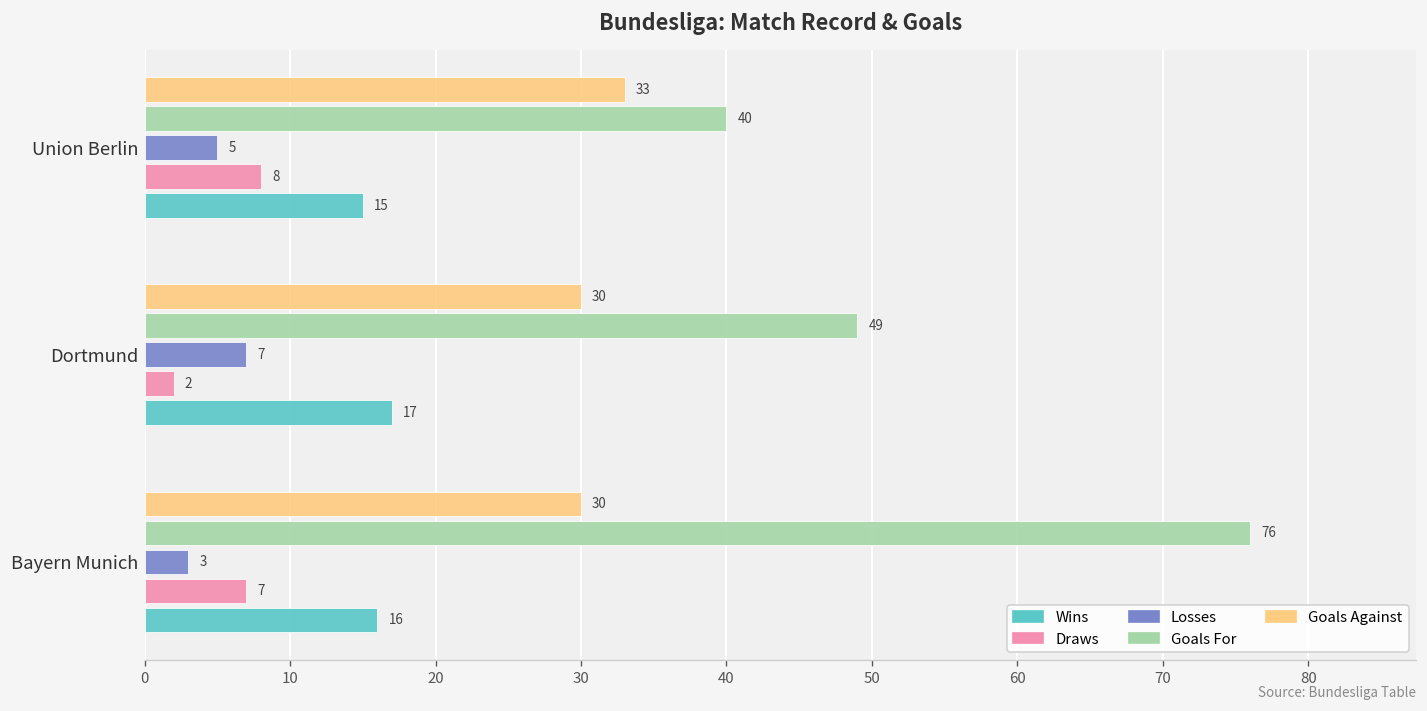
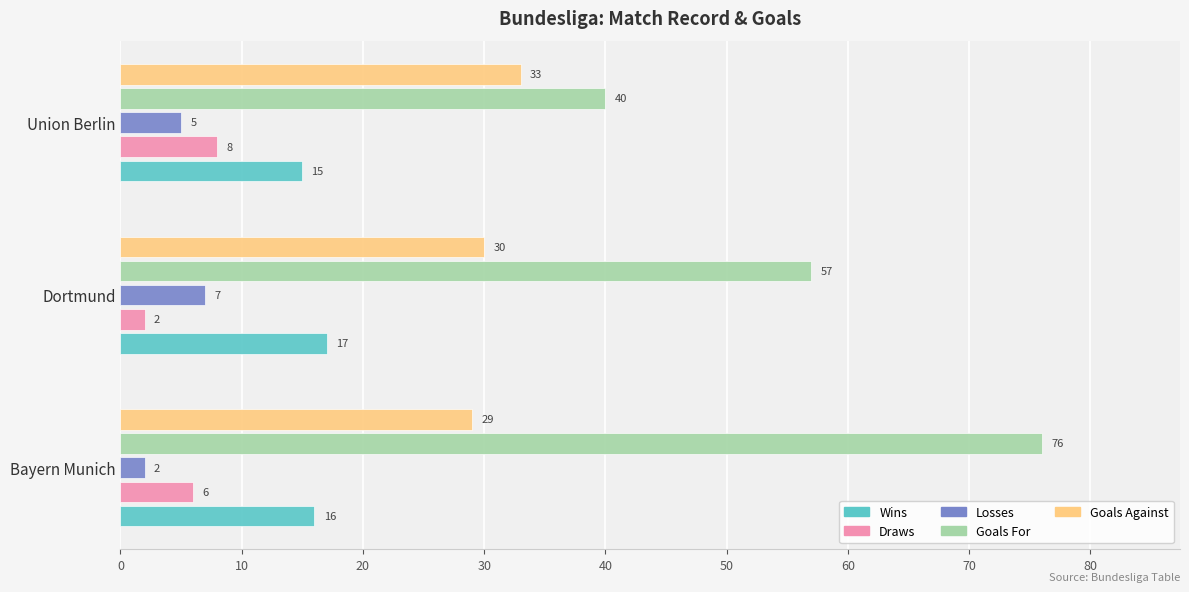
  {
    "Wins": {
      "Union Berlin": 15,
      "Dortmund": 17,
      "Bayern Munich": 16
    },
    "Draws": {
      "Union Berlin": 8,
      "Dortmund": 2,
-     "Bayern Munich": 7
+     "Bayern Munich": 6
    },
    "Losses": {
      "Union Berlin": 5,
      "Dortmund": 7,
-     "Bayern Munich": 3
+     "Bayern Munich": 2
    },
    "Goals For": {
      "Union Berlin": 40,
-     "Dortmund": 49,
+     "Dortmund": 57,
      "Bayern Munich": 76
    },
    "Goals Against": {
      "Union Berlin": 33,
      "Dortmund": 30,
-     "Bayern Munich": 30
+     "Bayern Munich": 29
    }
  }
